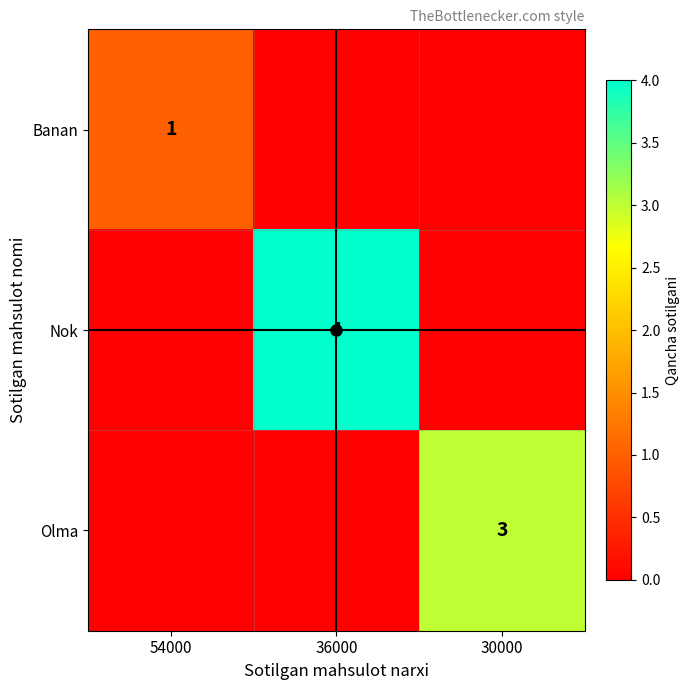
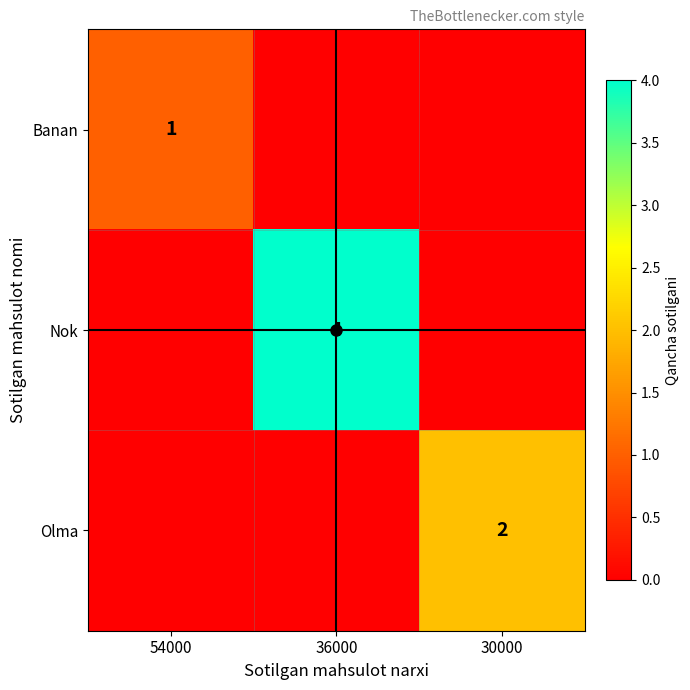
  {
    "Banan": {
      "54000": 1
    },
    "Olma": {
-     "30000": 3
+     "30000": 2
    }
  }
